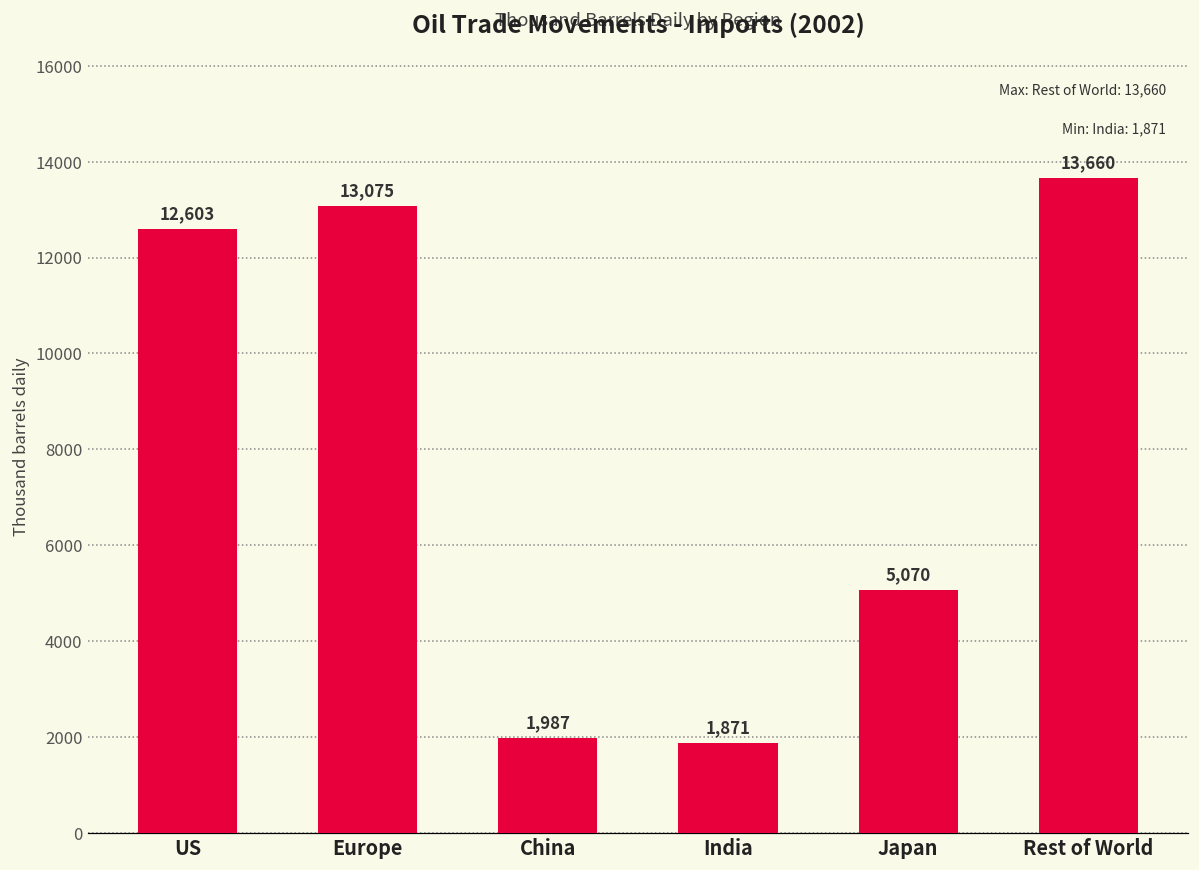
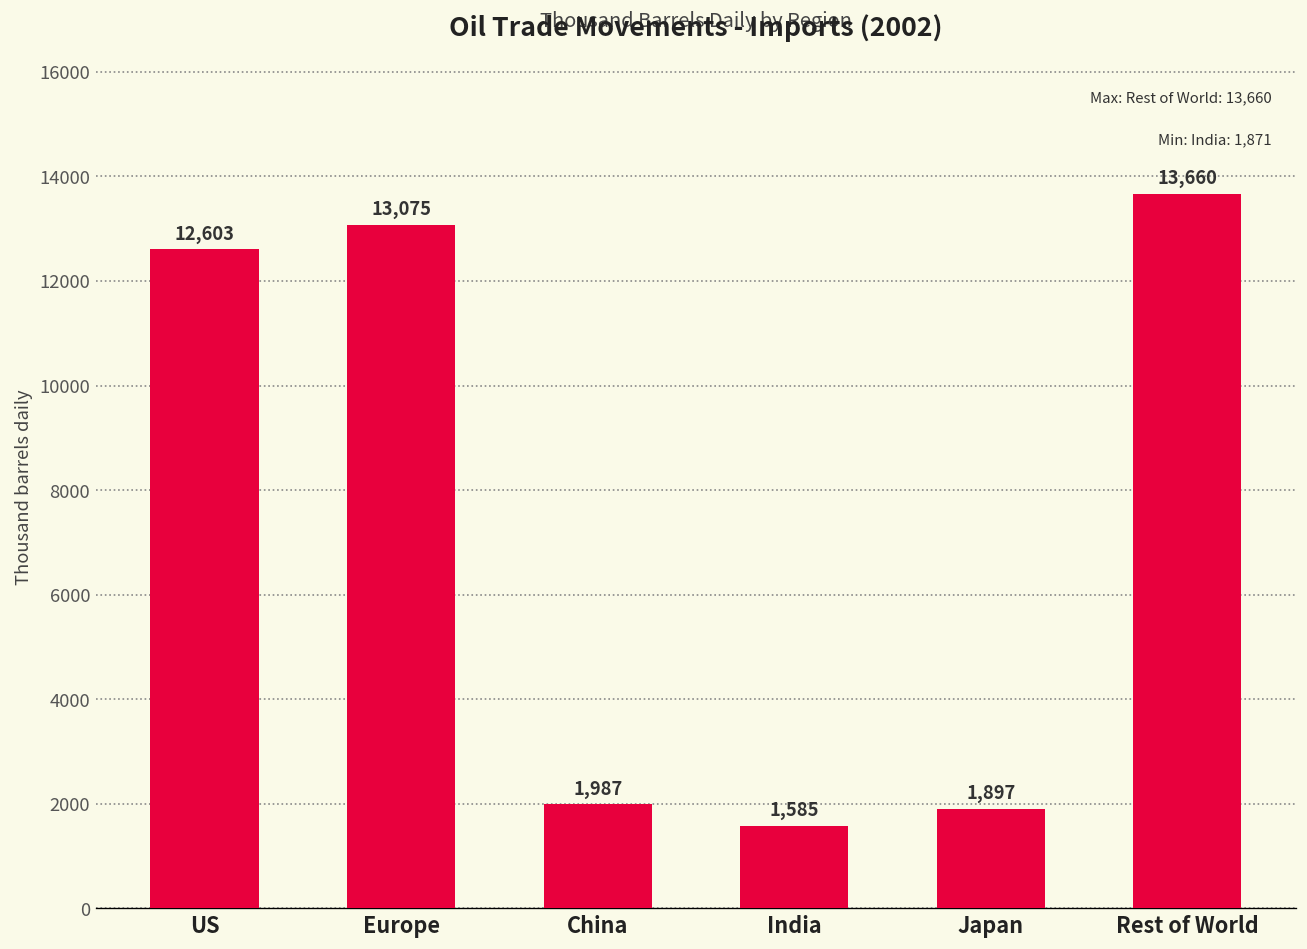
  {
    "US": "12,603",
    "Europe": "13,075",
    "China": "1,987",
-   "India": "1,871",
-   "Japan": "5,070",
+   "India": "1,585",
+   "Japan": "1,897",
    "Rest of World": "13,660"
  }
